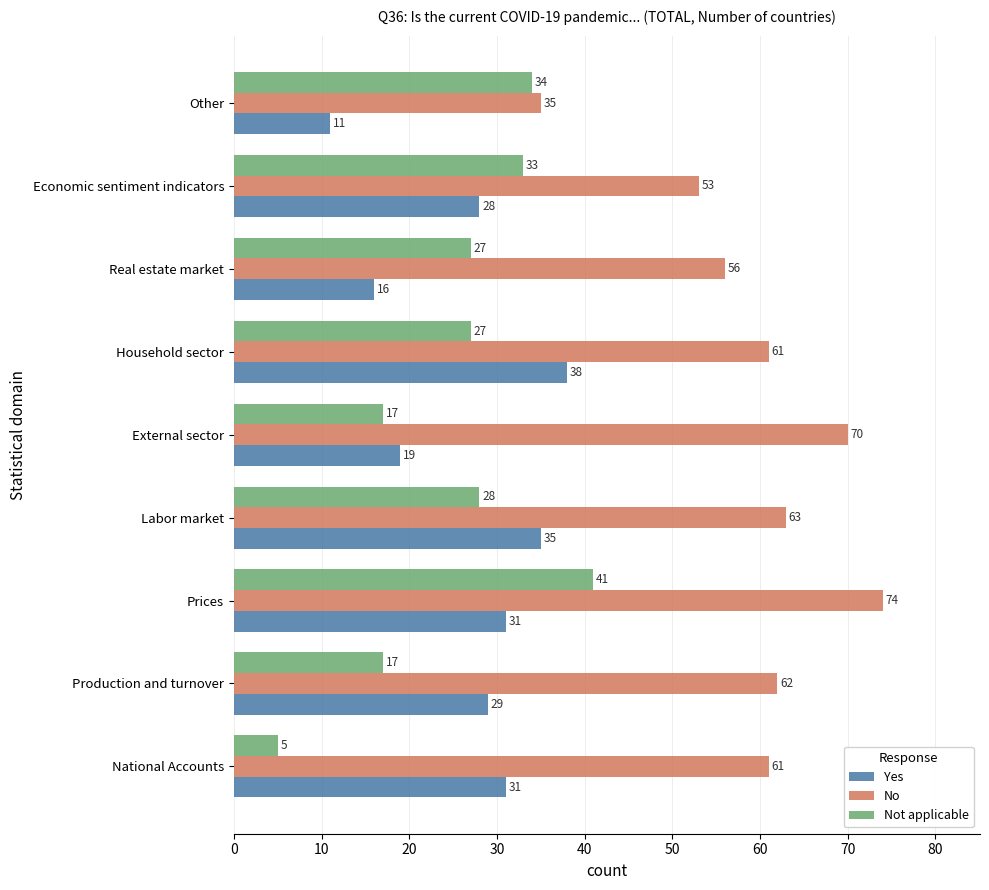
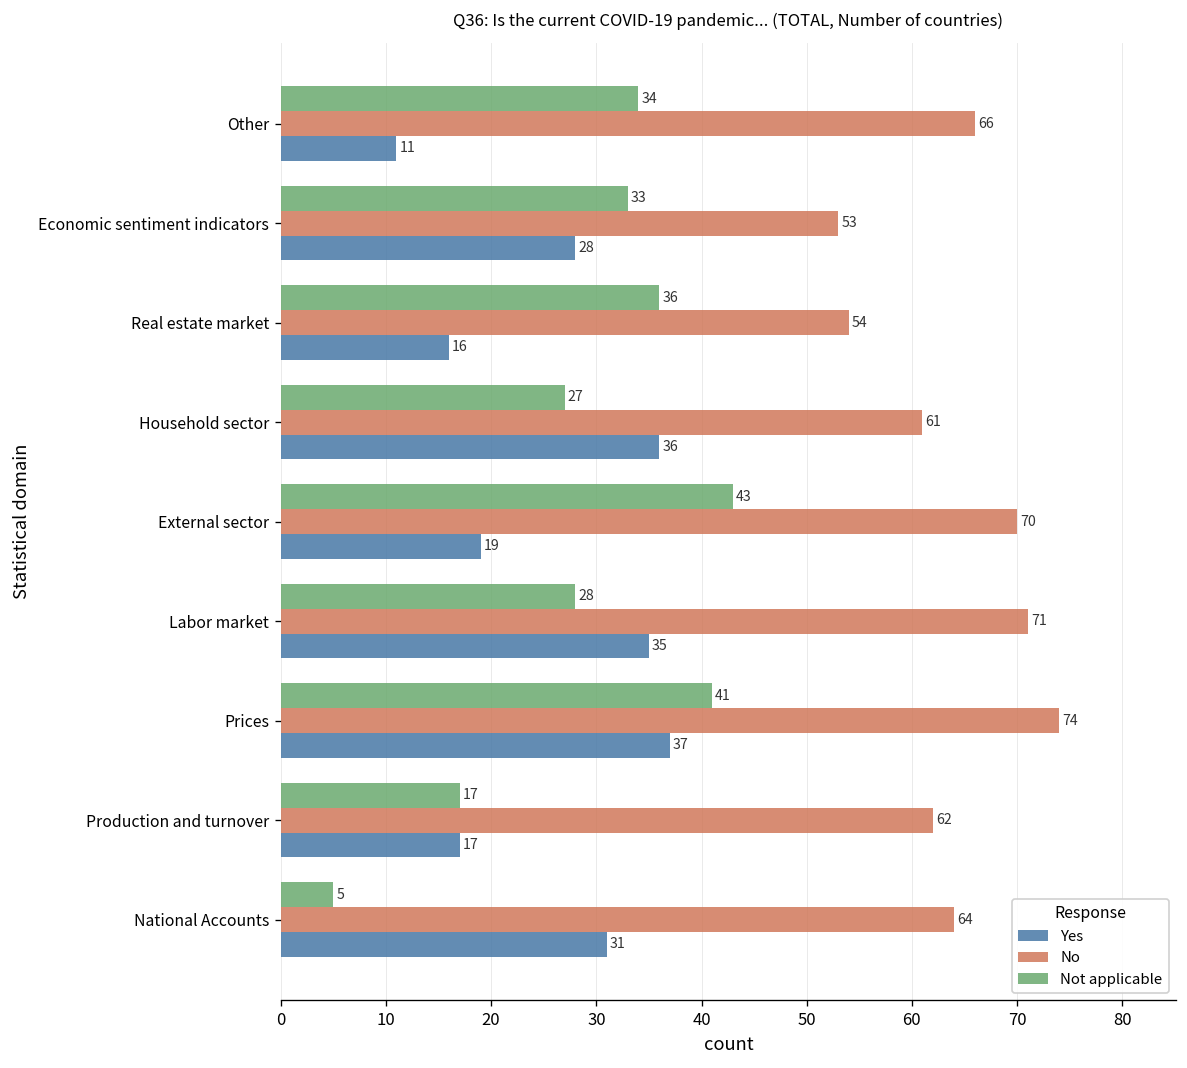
  {
    "Yes": {
      "Other": 11,
      "Economic sentiment indicators": 28,
      "Real estate market": 16,
-     "Household sector": 38,
+     "Household sector": 36,
      "External sector": 19,
      "Labor market": 35,
-     "Prices": 31,
-     "Production and turnover": 29,
+     "Prices": 37,
+     "Production and turnover": 17,
      "National Accounts": 31
    },
    "No": {
-     "Other": 35,
+     "Other": 66,
      "Economic sentiment indicators": 53,
-     "Real estate market": 56,
+     "Real estate market": 54,
      "Household sector": 61,
      "External sector": 70,
-     "Labor market": 63,
+     "Labor market": 71,
      "Prices": 74,
      "Production and turnover": 62,
-     "National Accounts": 61
+     "National Accounts": 64
    },
    "Not applicable": {
      "Other": 34,
      "Economic sentiment indicators": 33,
-     "Real estate market": 27,
+     "Real estate market": 36,
      "Household sector": 27,
-     "External sector": 17,
+     "External sector": 43,
      "Labor market": 28,
      "Prices": 41,
      "Production and turnover": 17,
      "National Accounts": 5
    }
  }
